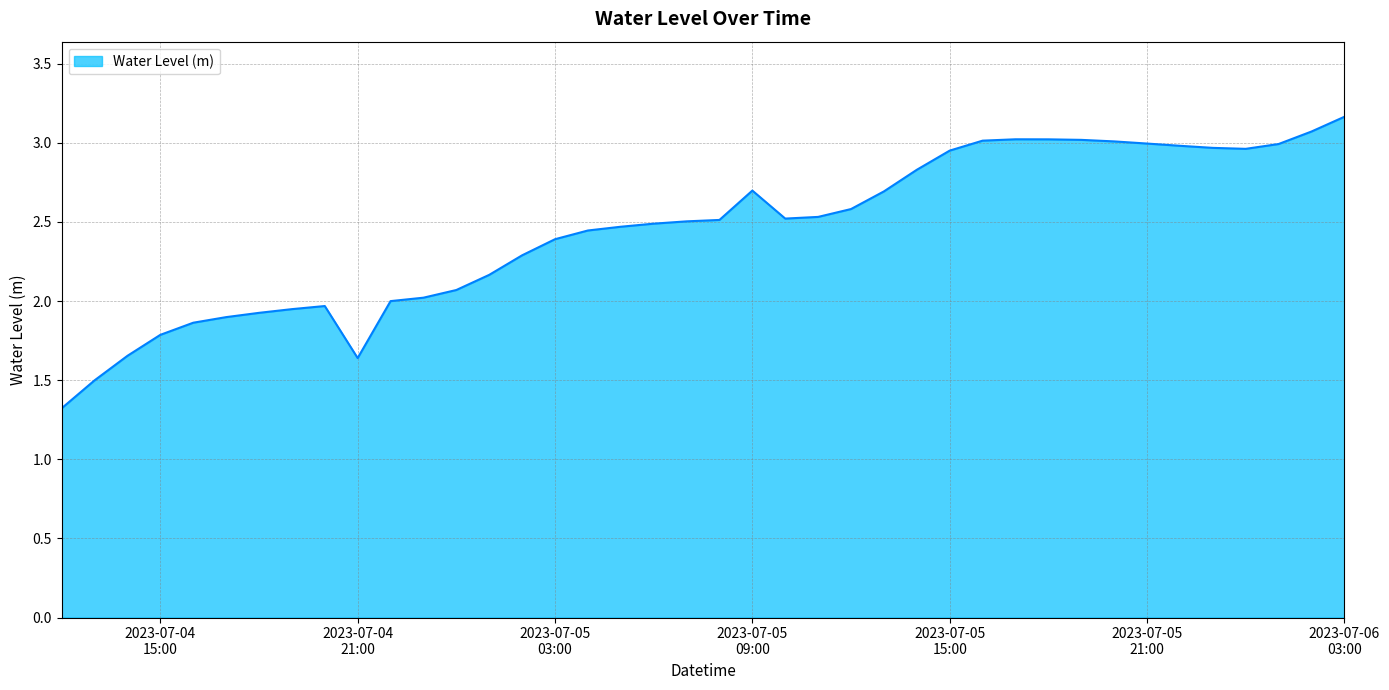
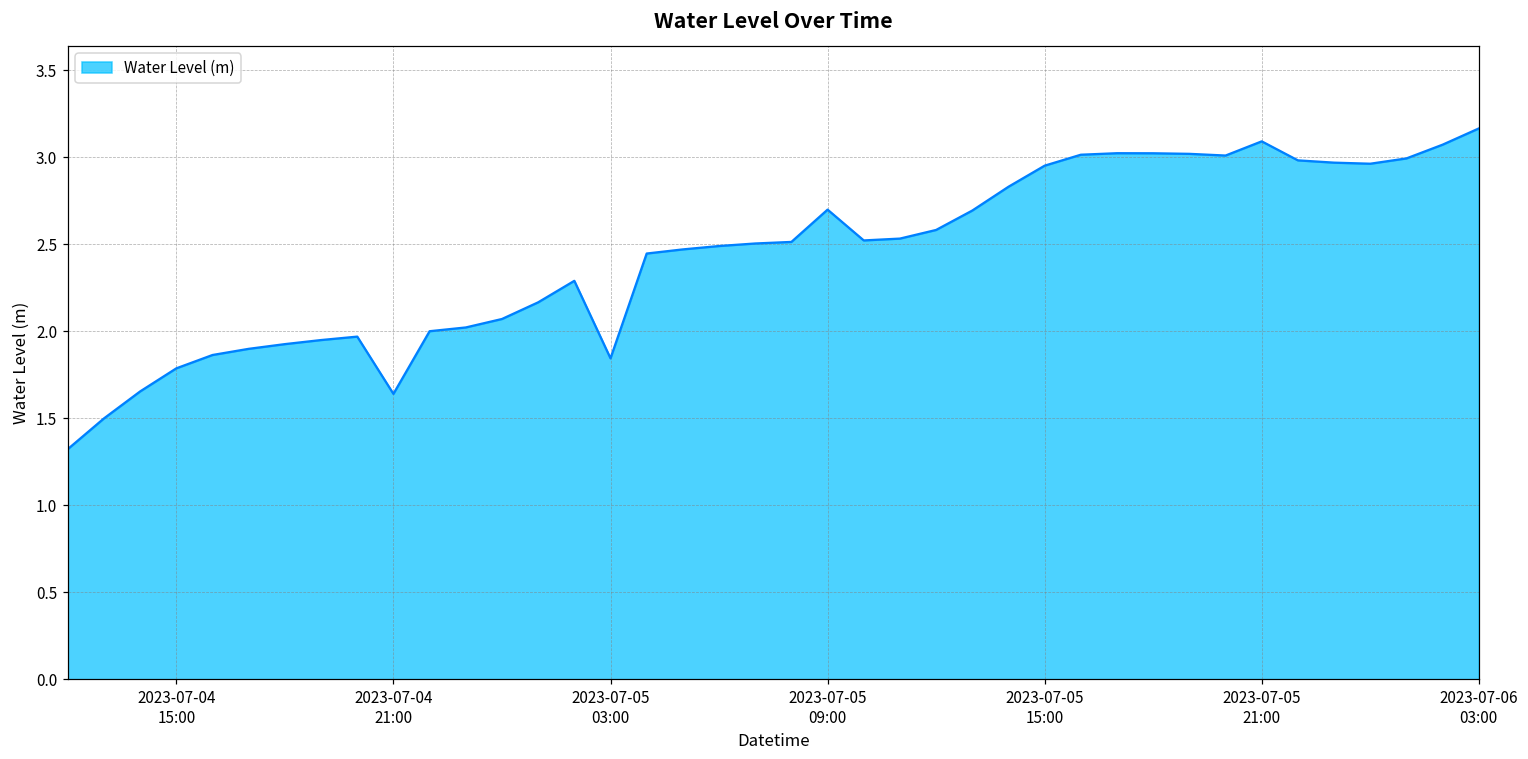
  {
    "2023-07-04 15:00": 1.79,
    "2023-07-04 21:00": 1.64,
-   "2023-07-05 03:00": 2.39,
+   "2023-07-05 03:00": 1.84,
    "2023-07-05 09:00": 2.70,
    "2023-07-05 15:00": 2.95,
-   "2023-07-05 21:00": 3.00,
+   "2023-07-05 21:00": 3.09,
    "2023-07-06 03:00": 3.16
  }
